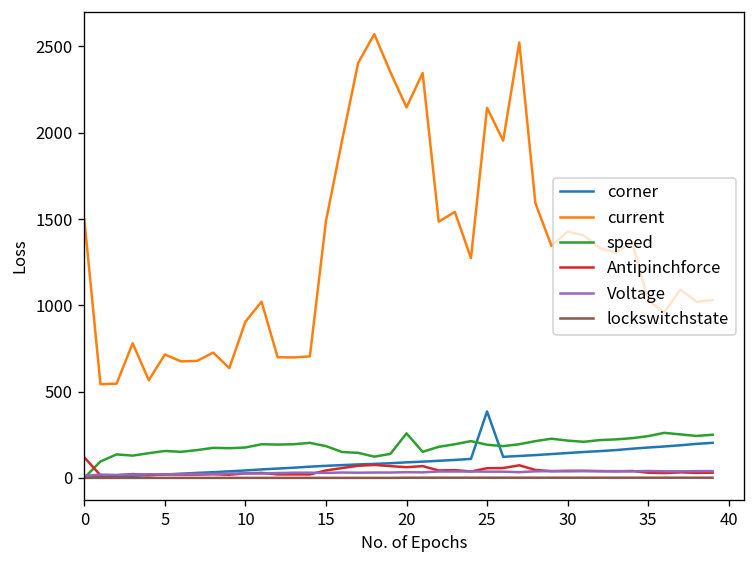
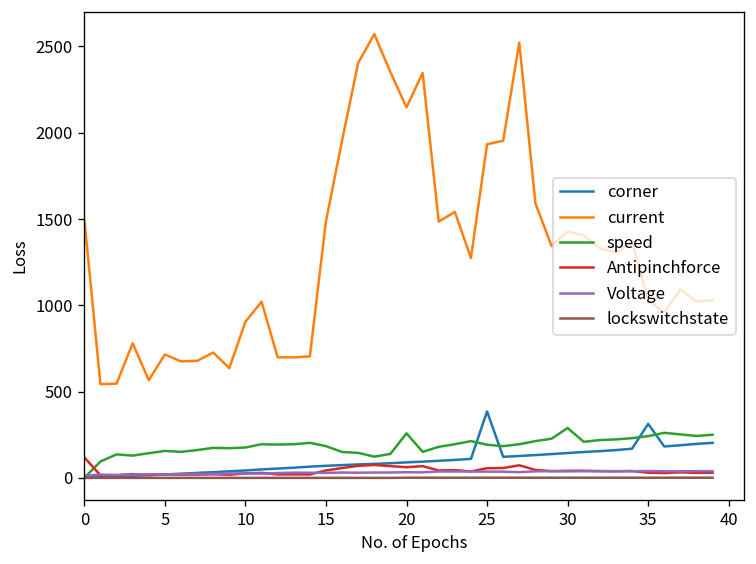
  {
    "corner": {
      "15": 70,
      "20": 90,
      "25": 390,
      "30": 140,
-     "35": 180
+     "35": 310
    },
    "current": {
      "0": 1500,
      "5": 720,
      "10": 910,
      "15": 1490,
      "20": 2150,
-     "25": 2140
+     "25": 1930
    },
    "speed": {
      "5": 160,
      "10": 180,
      "15": 180,
      "20": 260,
      "25": 190,
-     "30": 220,
+     "30": 290,
      "35": 240
    },
    "Antipinchforce": {
      "0": 120,
      "20": 60,
      "25": 60
    },
    "Voltage": {
      "20": 30,
      "25": 40
    },
    "lockswitchstate": {
      "5": 0,
      "10": 0,
      "15": 0,
      "20": 0,
      "25": 0,
      "30": 0,
      "35": 0
    }
  }
